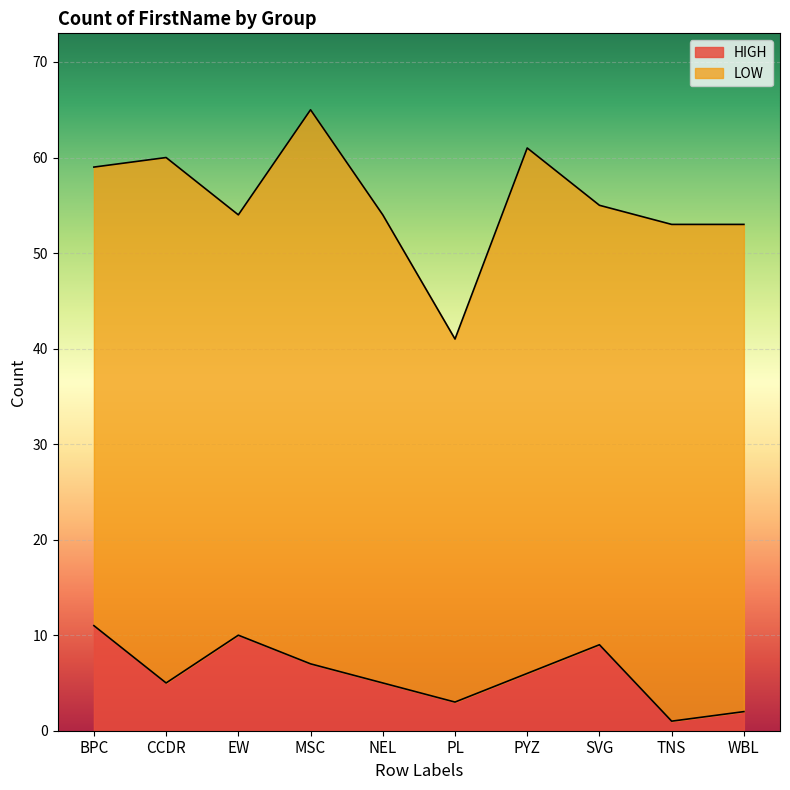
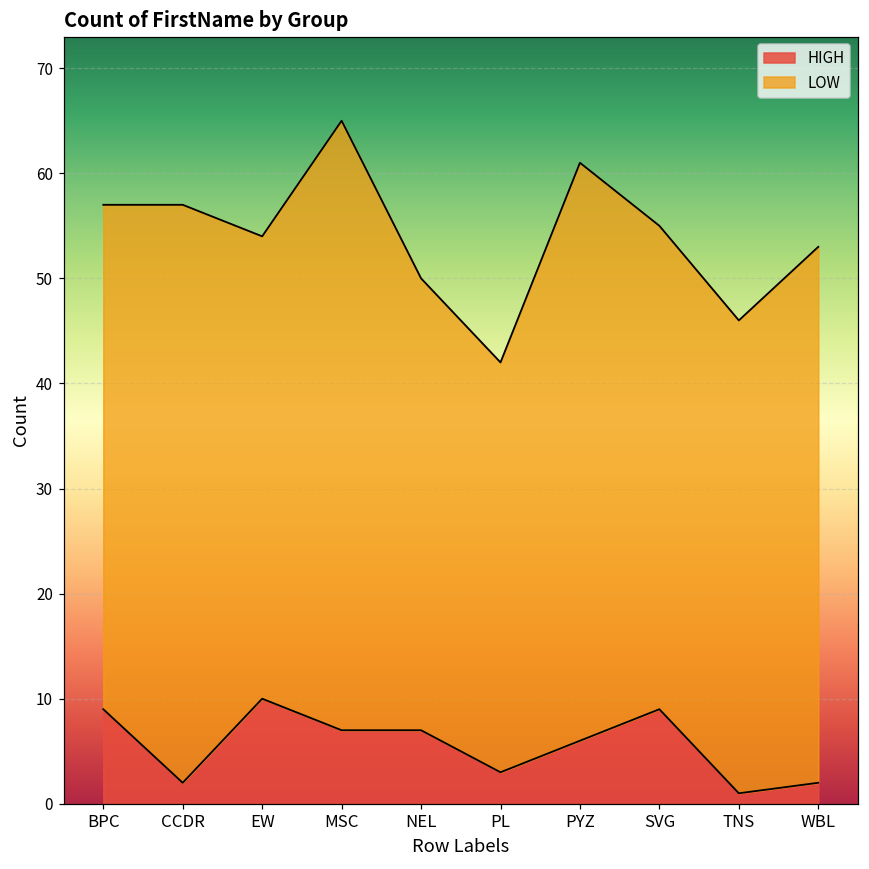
  {
    "HIGH": {
-     "BPC": 11,
-     "CCDR": 5,
+     "BPC": 9,
+     "CCDR": 2,
      "EW": 10,
      "MSC": 7,
-     "NEL": 5,
+     "NEL": 7,
      "PL": 3,
      "PYZ": 6,
      "SVG": 9,
      "TNS": 1,
      "WBL": 2
    },
    "LOW": {
      "BPC": 48,
      "CCDR": 55,
      "EW": 44,
      "MSC": 58,
-     "NEL": 49,
-     "PL": 38,
+     "NEL": 43,
+     "PL": 39,
      "PYZ": 55,
      "SVG": 46,
-     "TNS": 52,
+     "TNS": 45,
      "WBL": 51
    }
  }
